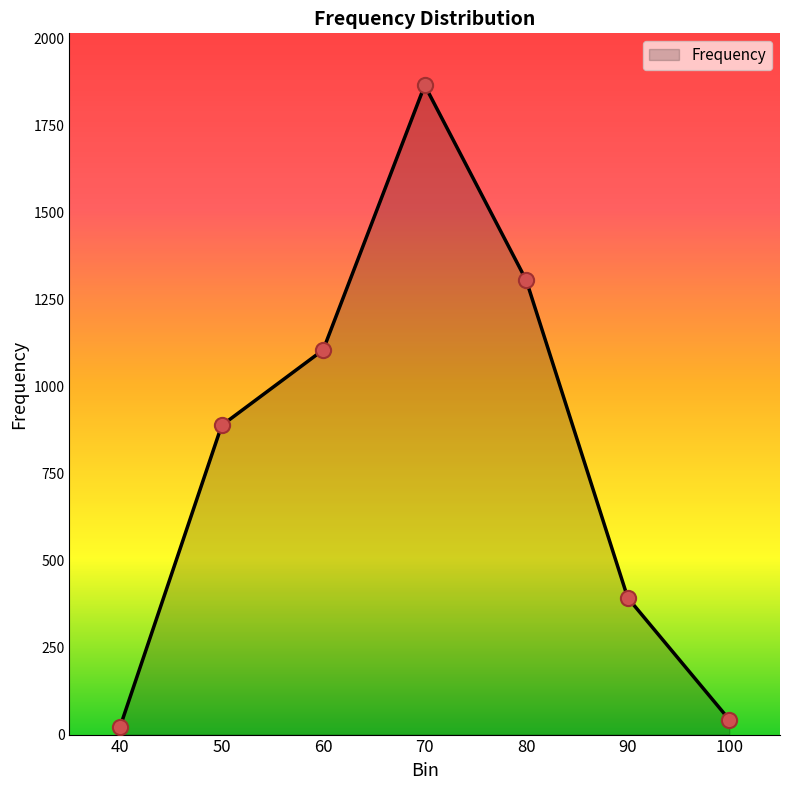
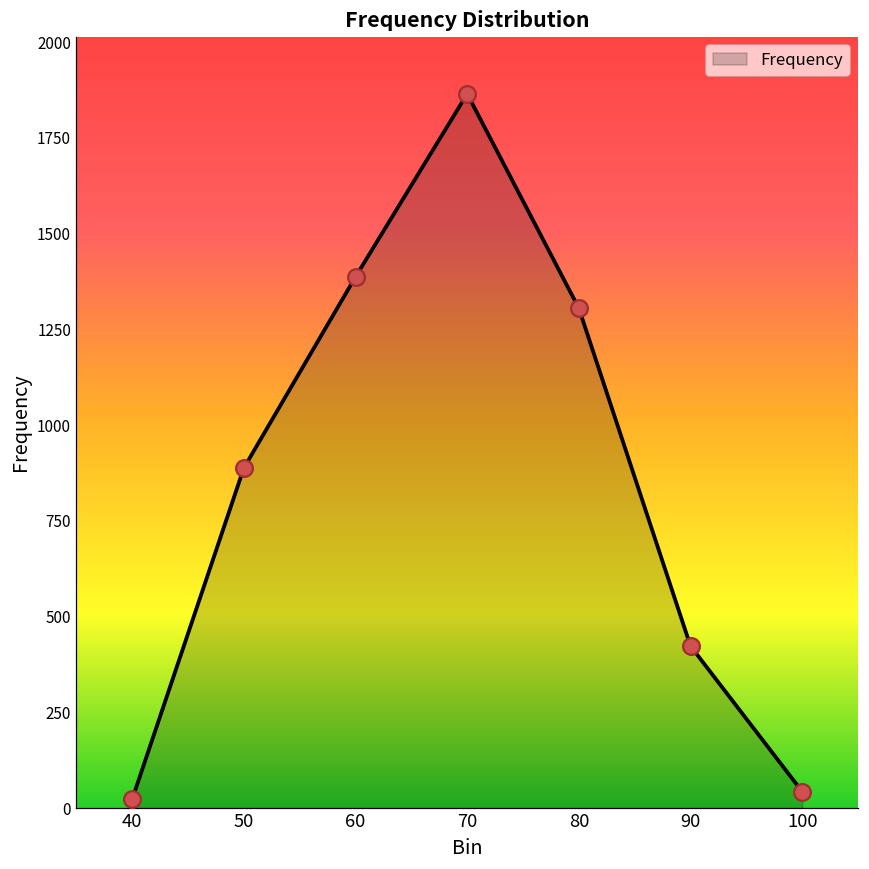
  {
    "40": 20,
    "50": 890,
-   "60": 1110,
+   "60": 1390,
    "70": 1870,
    "80": 1310,
-   "90": 390,
+   "90": 420,
    "100": 40
  }
